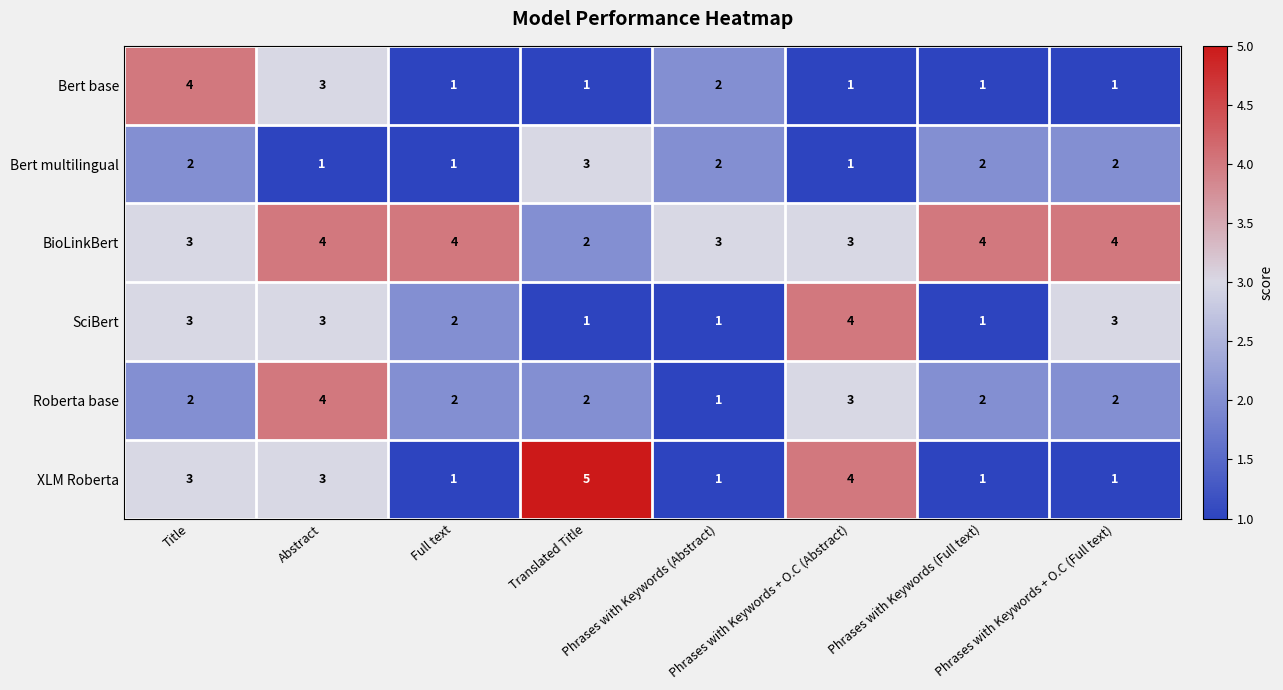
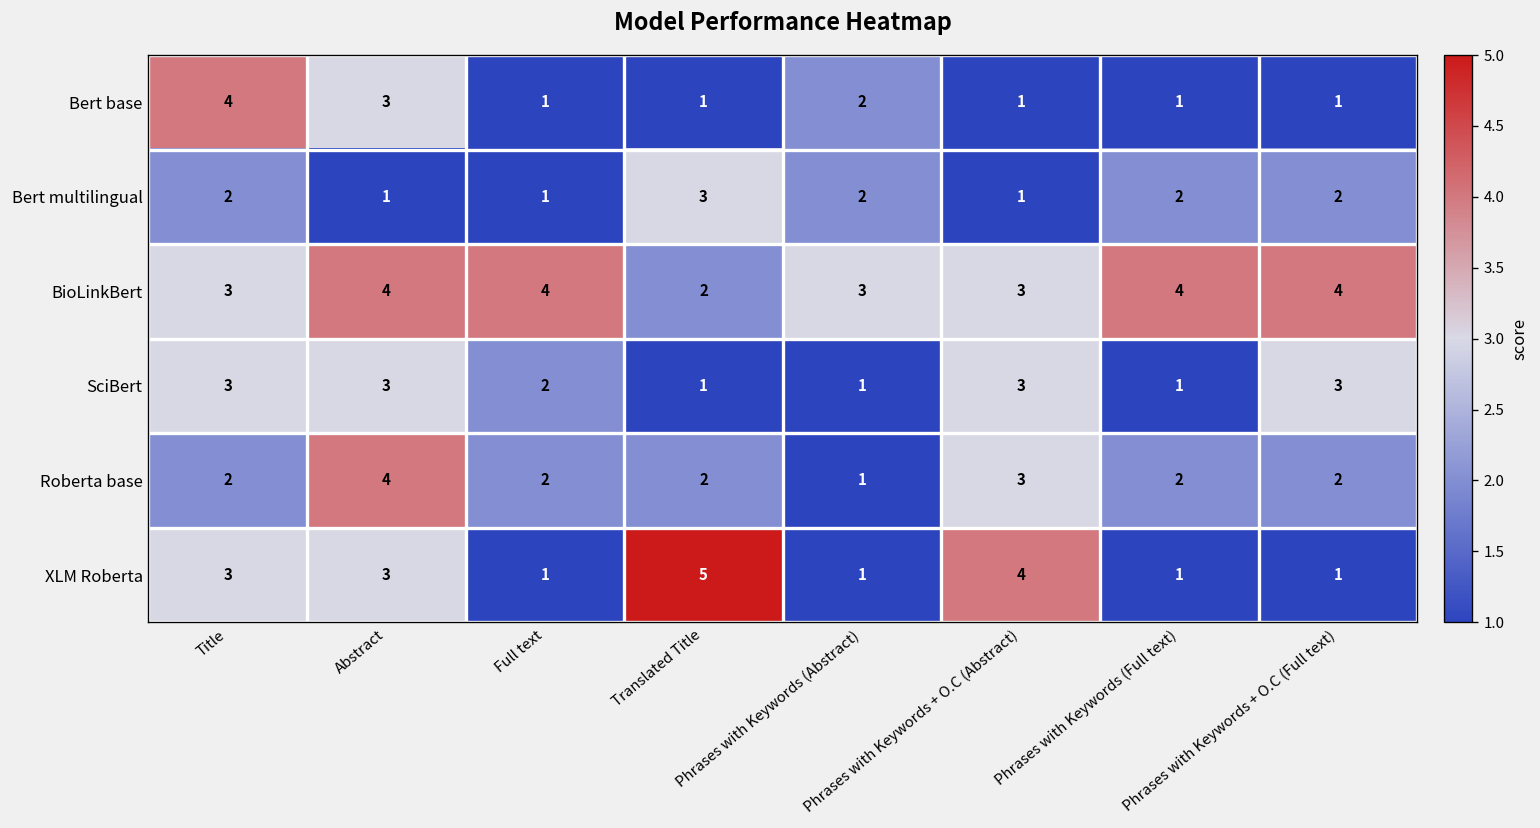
  {
    "Bert base": {
      "Title": 4,
      "Abstract": 3,
      "Full text": 1,
      "Translated Title": 1,
      "Phrases with Keywords (Abstract)": 2,
      "Phrases with Keywords + O.C (Abstract)": 1,
      "Phrases with Keywords (Full text)": 1,
      "Phrases with Keywords + O.C (Full text)": 1
    },
    "Bert multilingual": {
      "Title": 2,
      "Abstract": 1,
      "Full text": 1,
      "Translated Title": 3,
      "Phrases with Keywords (Abstract)": 2,
      "Phrases with Keywords + O.C (Abstract)": 1,
      "Phrases with Keywords (Full text)": 2,
      "Phrases with Keywords + O.C (Full text)": 2
    },
    "BioLinkBert": {
      "Title": 3,
      "Abstract": 4,
      "Full text": 4,
      "Translated Title": 2,
      "Phrases with Keywords (Abstract)": 3,
      "Phrases with Keywords + O.C (Abstract)": 3,
      "Phrases with Keywords (Full text)": 4,
      "Phrases with Keywords + O.C (Full text)": 4
    },
    "SciBert": {
      "Title": 3,
      "Abstract": 3,
      "Full text": 2,
      "Translated Title": 1,
      "Phrases with Keywords (Abstract)": 1,
-     "Phrases with Keywords + O.C (Abstract)": 4,
+     "Phrases with Keywords + O.C (Abstract)": 3,
      "Phrases with Keywords (Full text)": 1,
      "Phrases with Keywords + O.C (Full text)": 3
    },
    "Roberta base": {
      "Title": 2,
      "Abstract": 4,
      "Full text": 2,
      "Translated Title": 2,
      "Phrases with Keywords (Abstract)": 1,
      "Phrases with Keywords + O.C (Abstract)": 3,
      "Phrases with Keywords (Full text)": 2,
      "Phrases with Keywords + O.C (Full text)": 2
    },
    "XLM Roberta": {
      "Title": 3,
      "Abstract": 3,
      "Full text": 1,
      "Translated Title": 5,
      "Phrases with Keywords (Abstract)": 1,
      "Phrases with Keywords + O.C (Abstract)": 4,
      "Phrases with Keywords (Full text)": 1,
      "Phrases with Keywords + O.C (Full text)": 1
    }
  }
